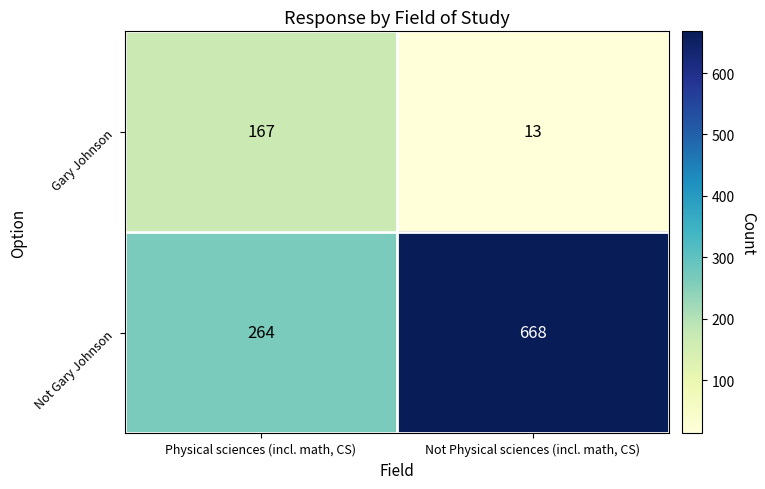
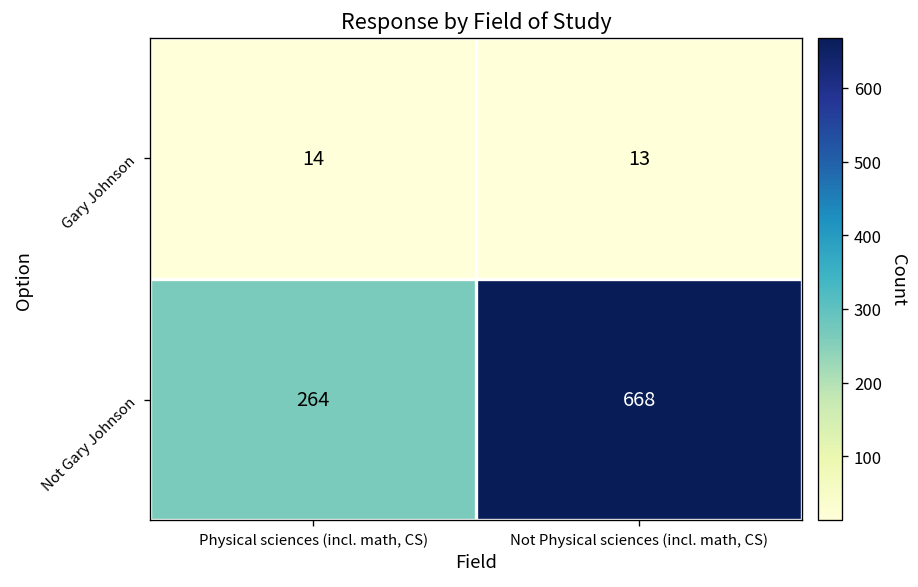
  {
    "Gary Johnson": {
-     "Physical sciences (incl. math, CS)": 167,
+     "Physical sciences (incl. math, CS)": 14,
      "Not Physical sciences (incl. math, CS)": 13
    },
    "Not Gary Johnson": {
      "Physical sciences (incl. math, CS)": 264,
      "Not Physical sciences (incl. math, CS)": 668
    }
  }
